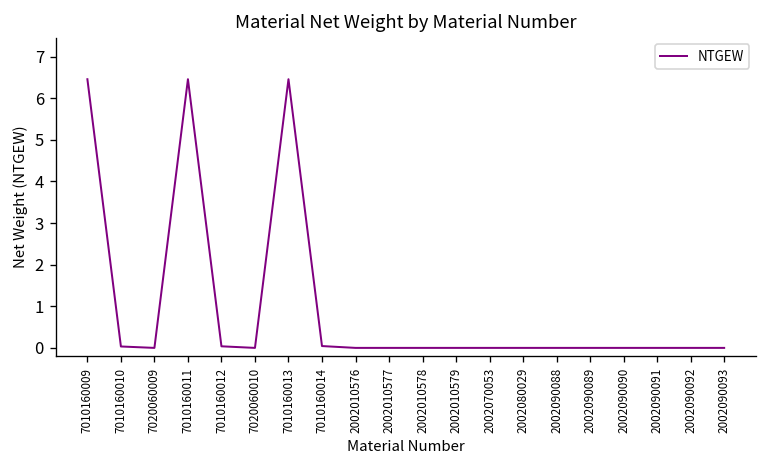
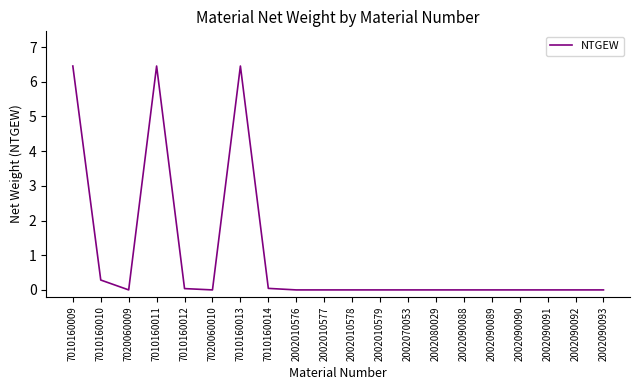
  {
    "7010160009": 6.5,
-   "7010160010": 0.0,
+   "7010160010": 0.3,
    "7020060009": 0.0,
    "7010160011": 6.5,
    "7010160012": 0.0,
    "7020060010": 0.0,
    "7010160013": 6.5,
    "7010160014": 0.0,
    "2002010576": 0.0,
    "2002010577": 0.0,
    "2002010578": 0.0,
    "2002010579": 0.0,
    "2002070053": 0.0,
    "2002080029": 0.0,
    "2002090088": 0.0,
    "2002090089": 0.0,
    "2002090090": 0.0,
    "2002090091": 0.0,
    "2002090092": 0.0,
    "2002090093": 0.0
  }
